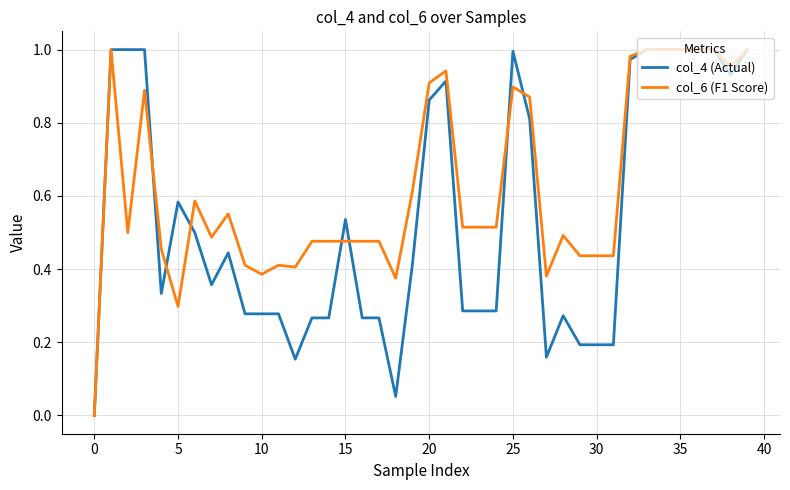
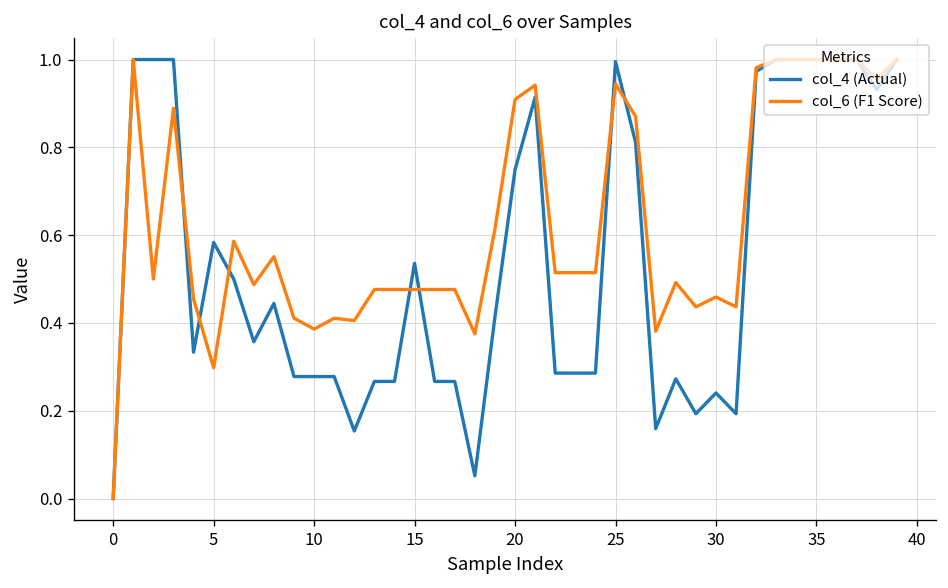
  {
    "col_4 (Actual)": {
      "5": 0.58,
      "10": 0.28,
      "15": 0.54,
-     "20": 0.86,
+     "20": 0.75,
      "25": 1.00,
-     "30": 0.19
+     "30": 0.24
    },
    "col_6 (F1 Score)": {
      "5": 0.30,
      "10": 0.39,
      "15": 0.48,
      "20": 0.91,
-     "25": 0.90,
-     "30": 0.44
+     "25": 0.94,
+     "30": 0.46
    }
  }
